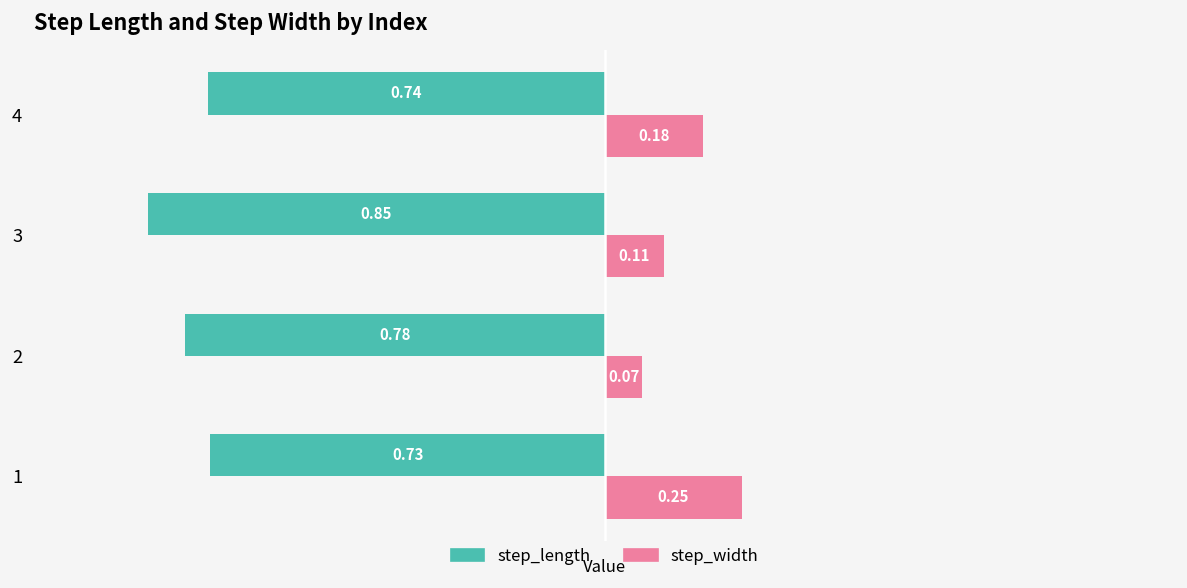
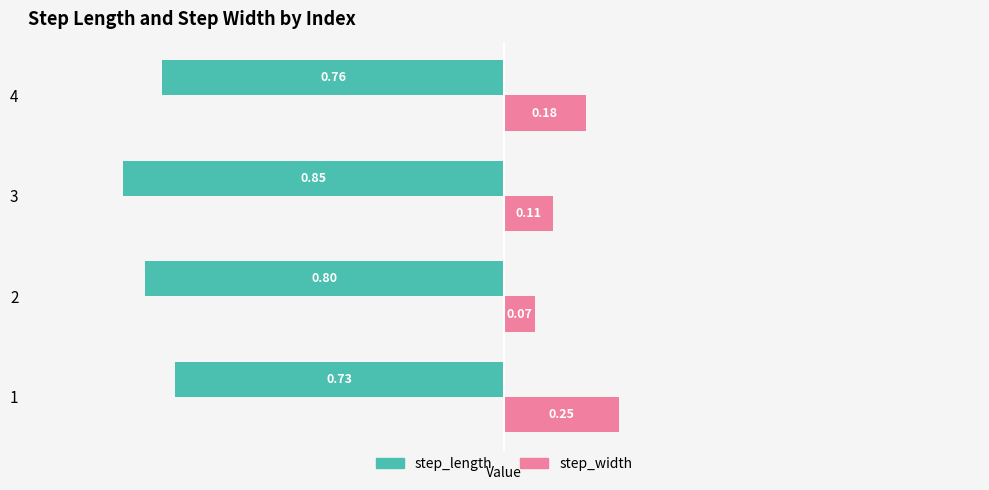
  {
    "step_length": {
-     "4": 0.74,
-     "2": 0.78
+     "4": 0.76,
+     "2": 0.80
    },
    "step_width": {
      "4": 0.18,
      "3": 0.11,
      "2": 0.07,
      "1": 0.25
    }
  }
